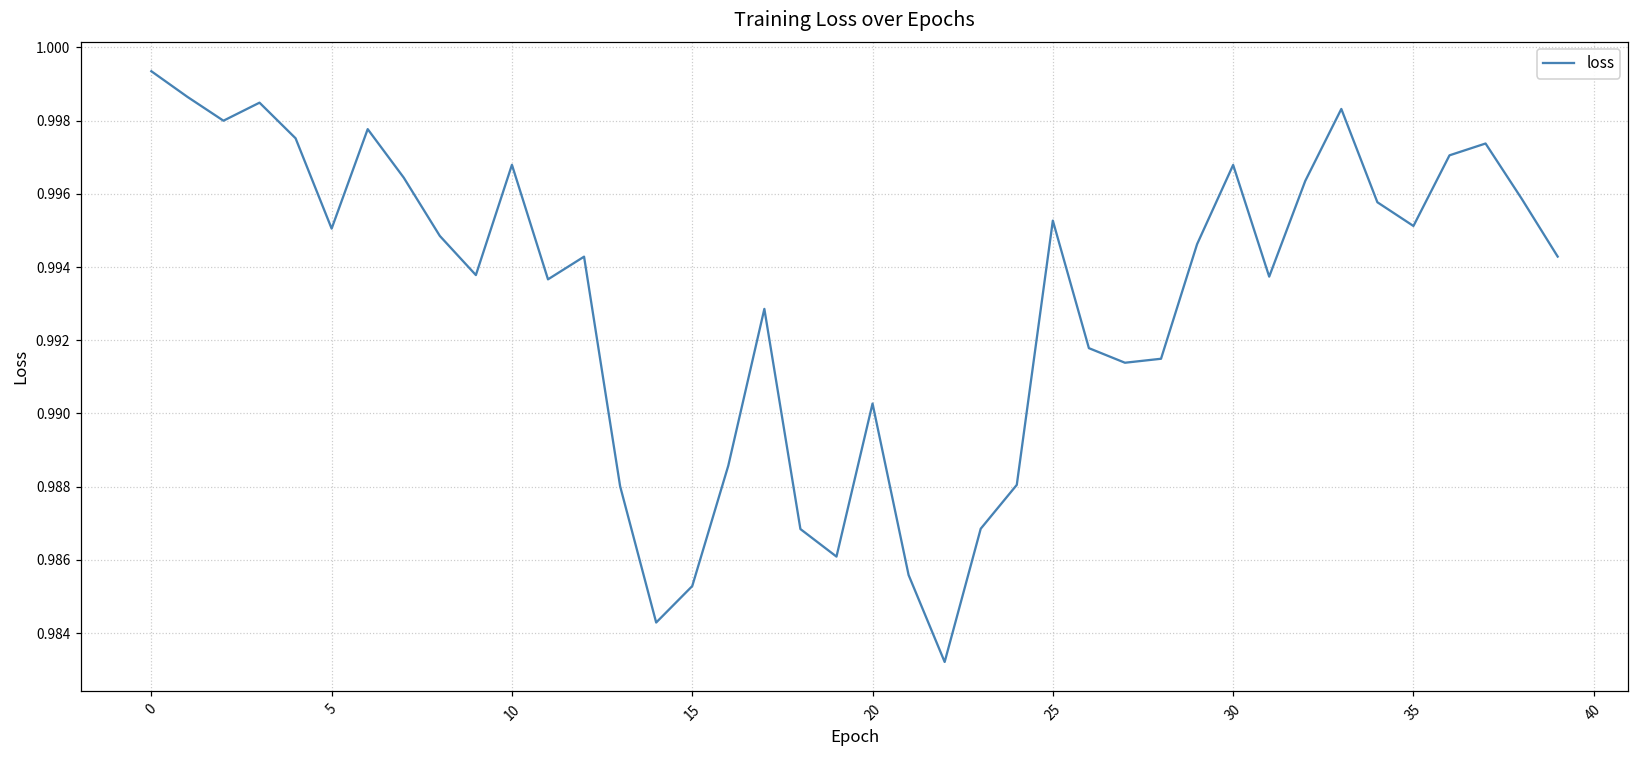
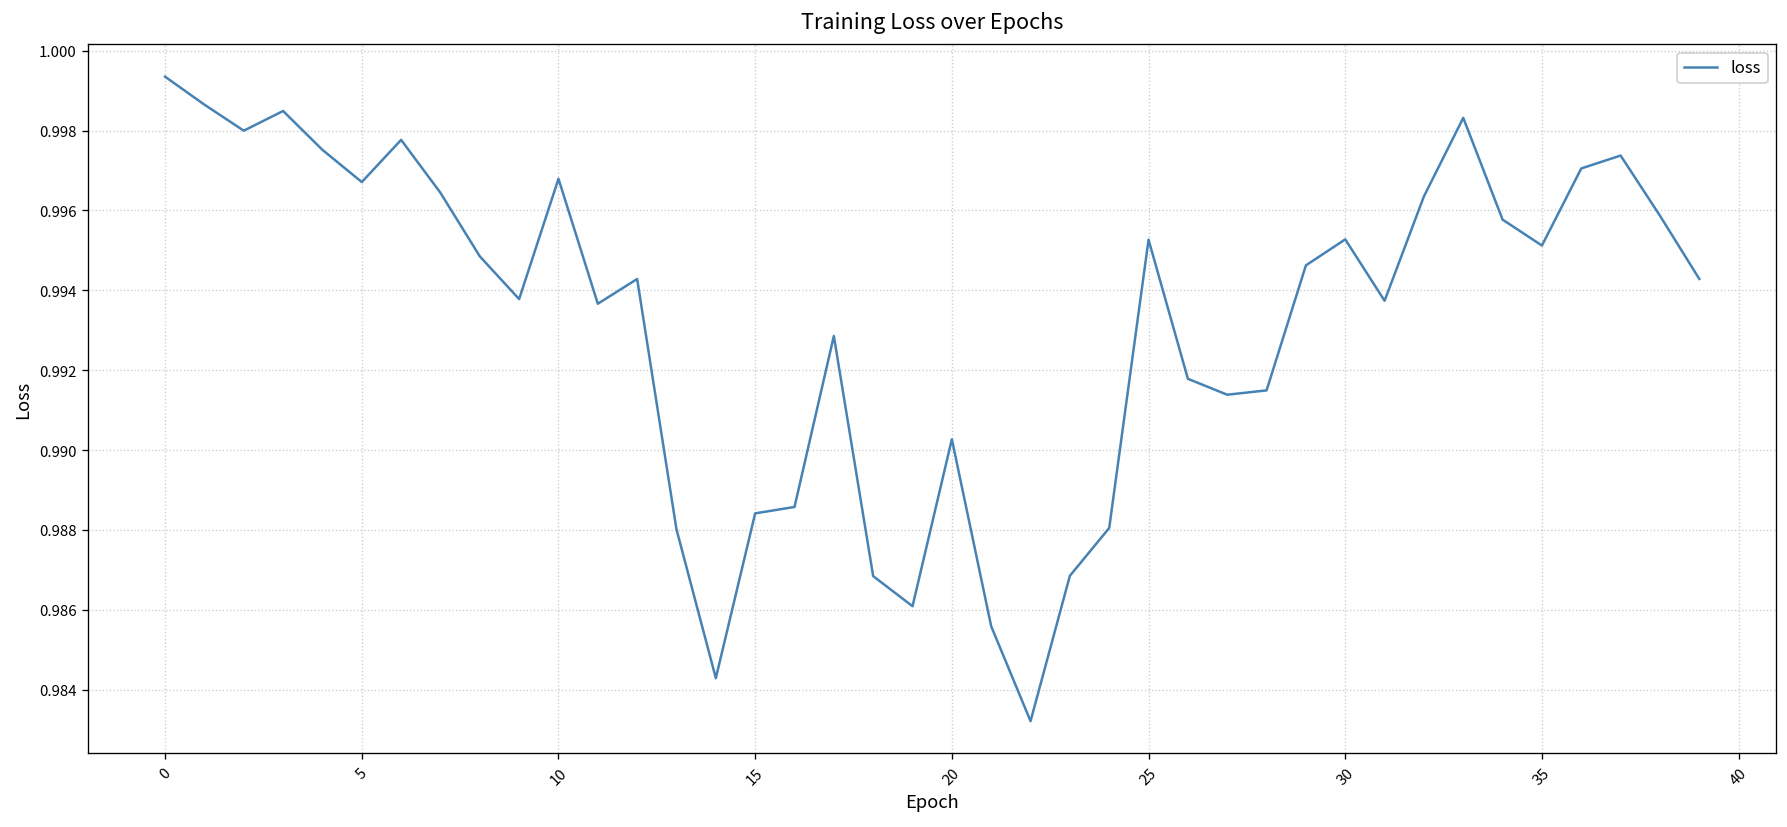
  {
    "0": 0.9993,
-   "5": 0.9950,
+   "5": 0.9967,
    "10": 0.9968,
-   "15": 0.9853,
+   "15": 0.9884,
    "20": 0.9903,
    "25": 0.9953,
-   "30": 0.9968,
+   "30": 0.9953,
    "35": 0.9951
  }
